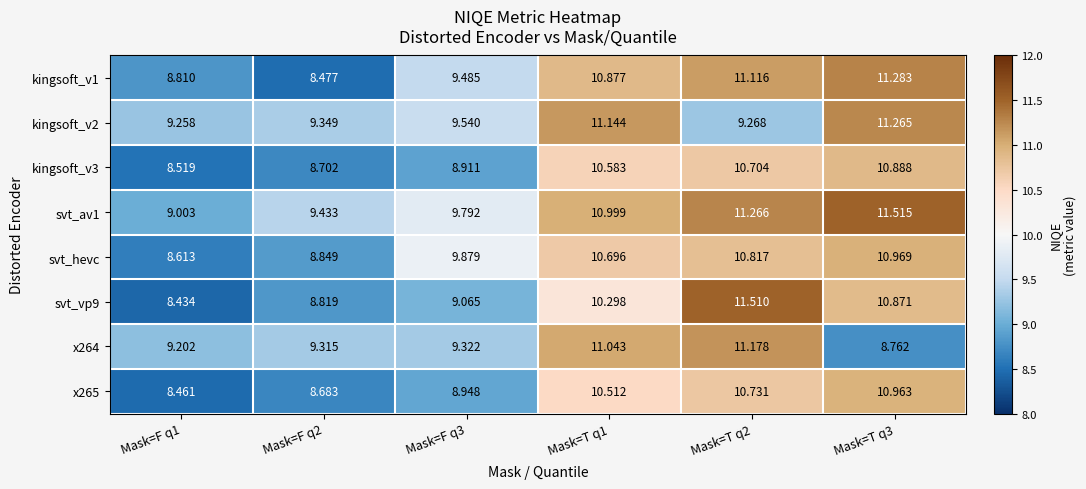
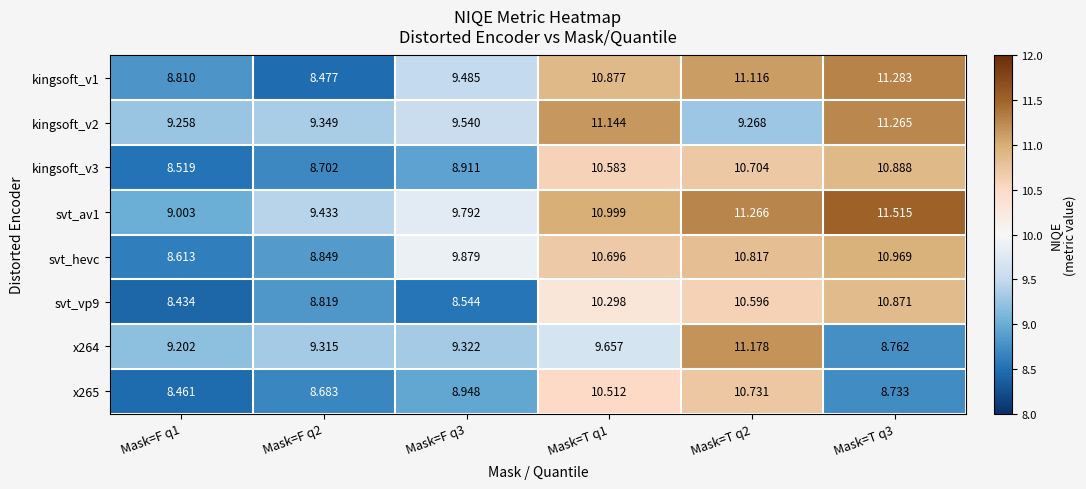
  {
    "kingsoft_v1": {
      "Mask=F q1": 8.810,
      "Mask=F q2": 8.477,
      "Mask=F q3": 9.485,
      "Mask=T q1": 10.877,
      "Mask=T q2": 11.116,
      "Mask=T q3": 11.283
    },
    "kingsoft_v2": {
      "Mask=F q1": 9.258,
      "Mask=F q2": 9.349,
      "Mask=F q3": 9.540,
      "Mask=T q1": 11.144,
      "Mask=T q2": 9.268,
      "Mask=T q3": 11.265
    },
    "kingsoft_v3": {
      "Mask=F q1": 8.519,
      "Mask=F q2": 8.702,
      "Mask=F q3": 8.911,
      "Mask=T q1": 10.583,
      "Mask=T q2": 10.704,
      "Mask=T q3": 10.888
    },
    "svt_av1": {
      "Mask=F q1": 9.003,
      "Mask=F q2": 9.433,
      "Mask=F q3": 9.792,
      "Mask=T q1": 10.999,
      "Mask=T q2": 11.266,
      "Mask=T q3": 11.515
    },
    "svt_hevc": {
      "Mask=F q1": 8.613,
      "Mask=F q2": 8.849,
      "Mask=F q3": 9.879,
      "Mask=T q1": 10.696,
      "Mask=T q2": 10.817,
      "Mask=T q3": 10.969
    },
    "svt_vp9": {
      "Mask=F q1": 8.434,
      "Mask=F q2": 8.819,
-     "Mask=F q3": 9.065,
+     "Mask=F q3": 8.544,
      "Mask=T q1": 10.298,
-     "Mask=T q2": 11.510,
+     "Mask=T q2": 10.596,
      "Mask=T q3": 10.871
    },
    "x264": {
      "Mask=F q1": 9.202,
      "Mask=F q2": 9.315,
      "Mask=F q3": 9.322,
-     "Mask=T q1": 11.043,
+     "Mask=T q1": 9.657,
      "Mask=T q2": 11.178,
      "Mask=T q3": 8.762
    },
    "x265": {
      "Mask=F q1": 8.461,
      "Mask=F q2": 8.683,
      "Mask=F q3": 8.948,
      "Mask=T q1": 10.512,
      "Mask=T q2": 10.731,
-     "Mask=T q3": 10.963
+     "Mask=T q3": 8.733
    }
  }
